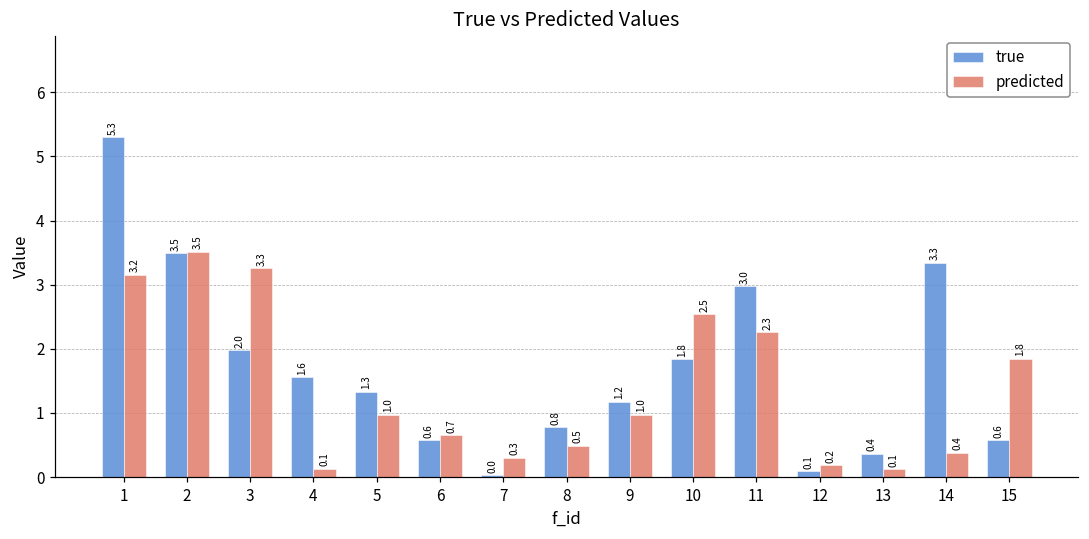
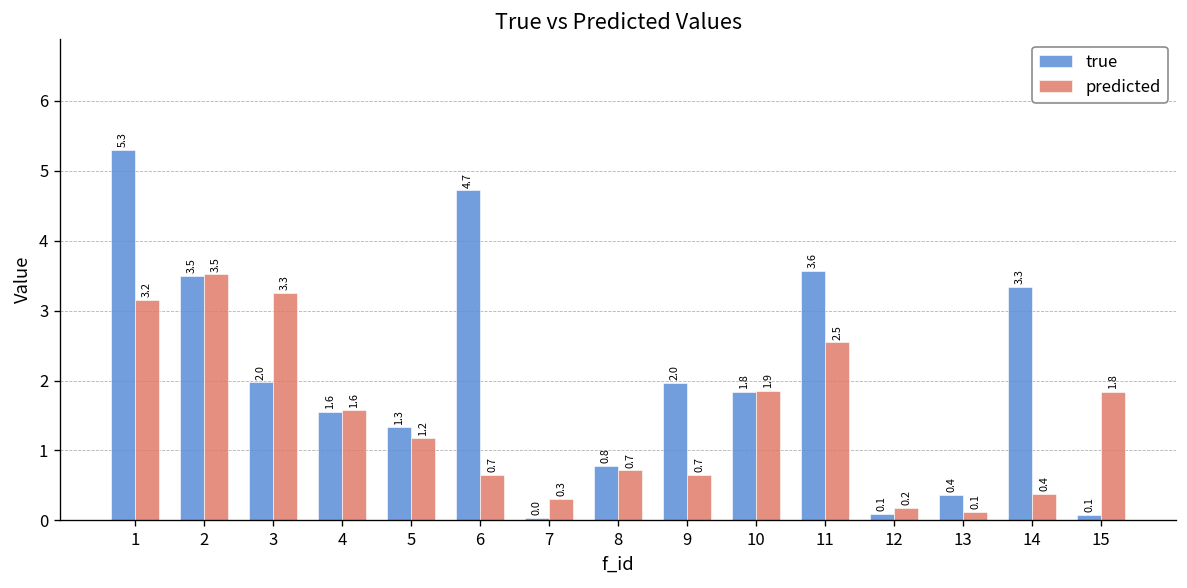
  {
    "true": {
      "1": 5.3,
      "2": 3.5,
      "3": 2.0,
      "4": 1.6,
      "5": 1.3,
-     "6": 0.6,
+     "6": 4.7,
      "7": 0.0,
      "8": 0.8,
-     "9": 1.2,
+     "9": 2.0,
      "10": 1.8,
-     "11": 3.0,
+     "11": 3.6,
      "12": 0.1,
      "13": 0.4,
      "14": 3.3,
-     "15": 0.6
+     "15": 0.1
    },
    "predicted": {
      "1": 3.2,
      "2": 3.5,
      "3": 3.3,
-     "4": 0.1,
-     "5": 1.0,
+     "4": 1.6,
+     "5": 1.2,
      "6": 0.7,
      "7": 0.3,
-     "8": 0.5,
-     "9": 1.0,
-     "10": 2.5,
-     "11": 2.3,
+     "8": 0.7,
+     "9": 0.7,
+     "10": 1.9,
+     "11": 2.5,
      "12": 0.2,
      "13": 0.1,
      "14": 0.4,
      "15": 1.8
    }
  }
